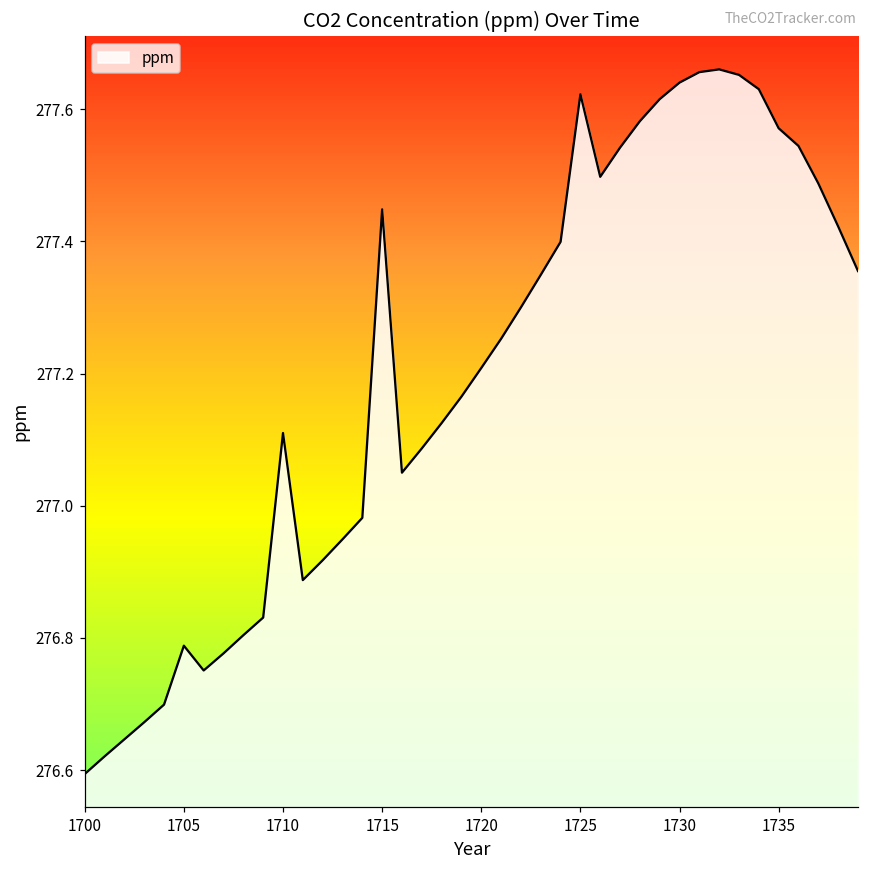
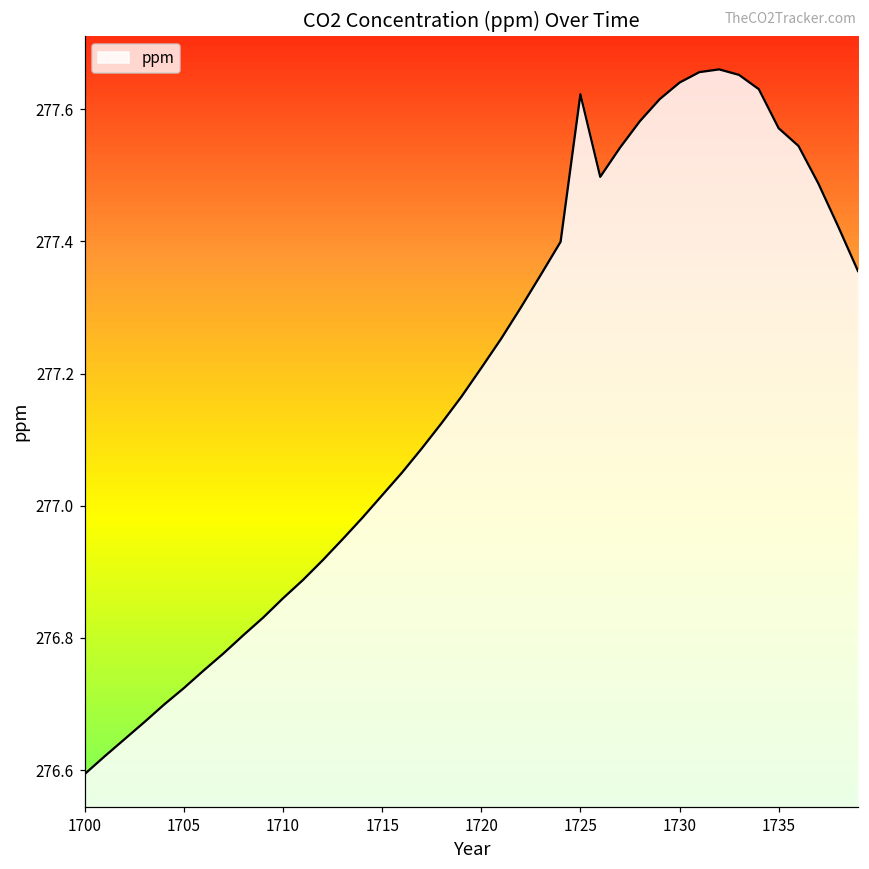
  {
    "1700": 276.59,
-   "1705": 276.79,
-   "1710": 277.11,
-   "1715": 277.45,
+   "1705": 276.72,
+   "1710": 276.86,
+   "1715": 277.02,
    "1720": 277.21,
    "1725": 277.62,
    "1730": 277.64,
    "1735": 277.57
  }
